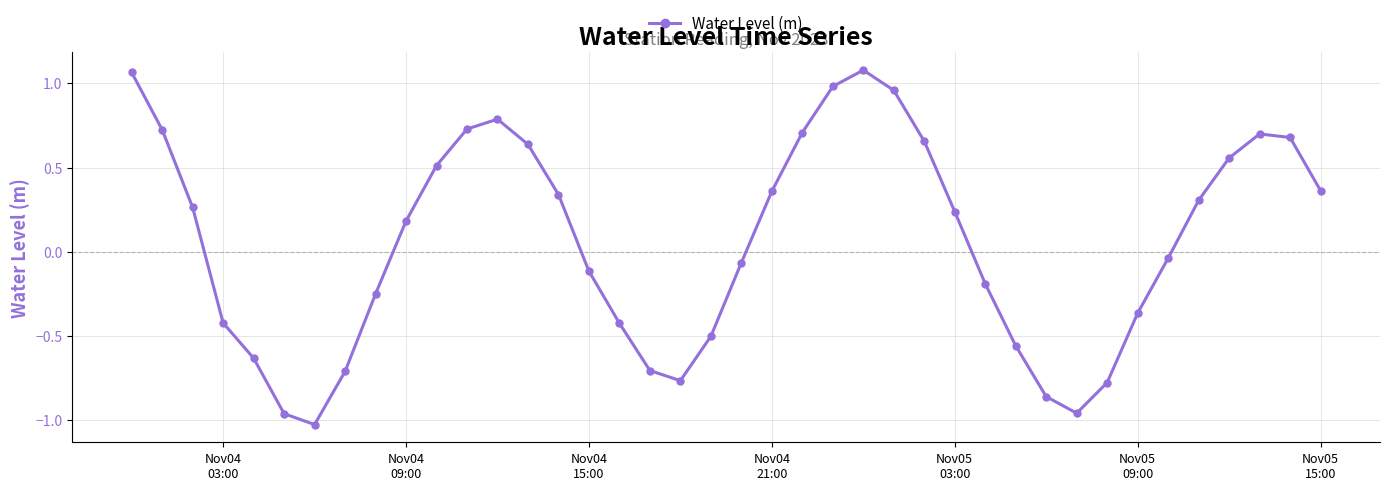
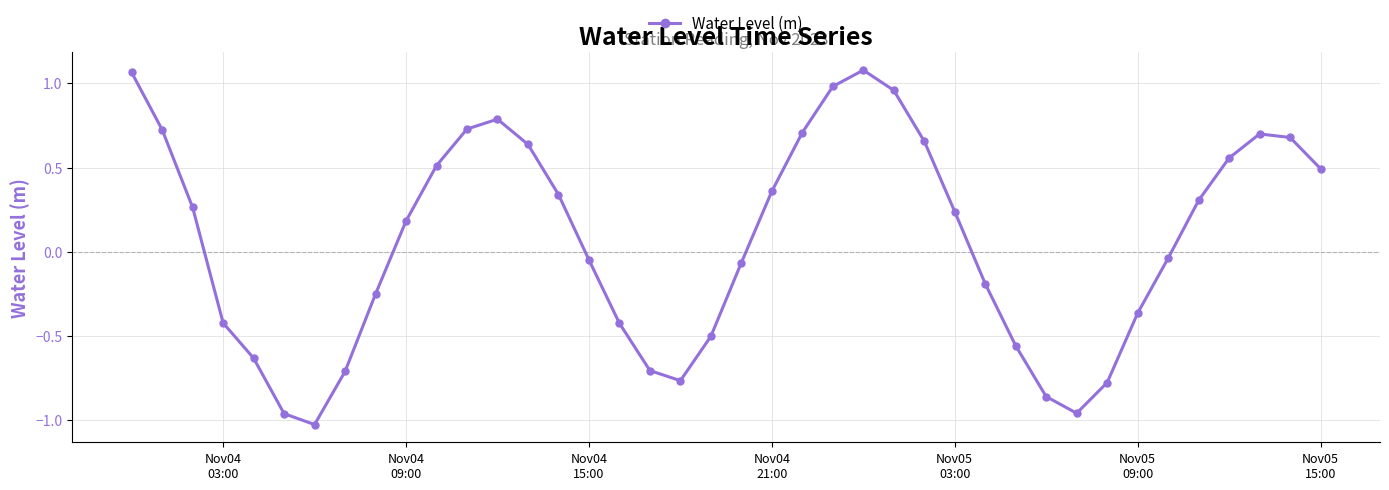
  {
    "Nov04 03:00": -0.42,
    "Nov04 09:00": 0.18,
-   "Nov04 15:00": -0.12,
+   "Nov04 15:00": -0.05,
    "Nov04 21:00": 0.36,
    "Nov05 03:00": 0.24,
    "Nov05 09:00": -0.36,
-   "Nov05 15:00": 0.36
+   "Nov05 15:00": 0.49
  }
